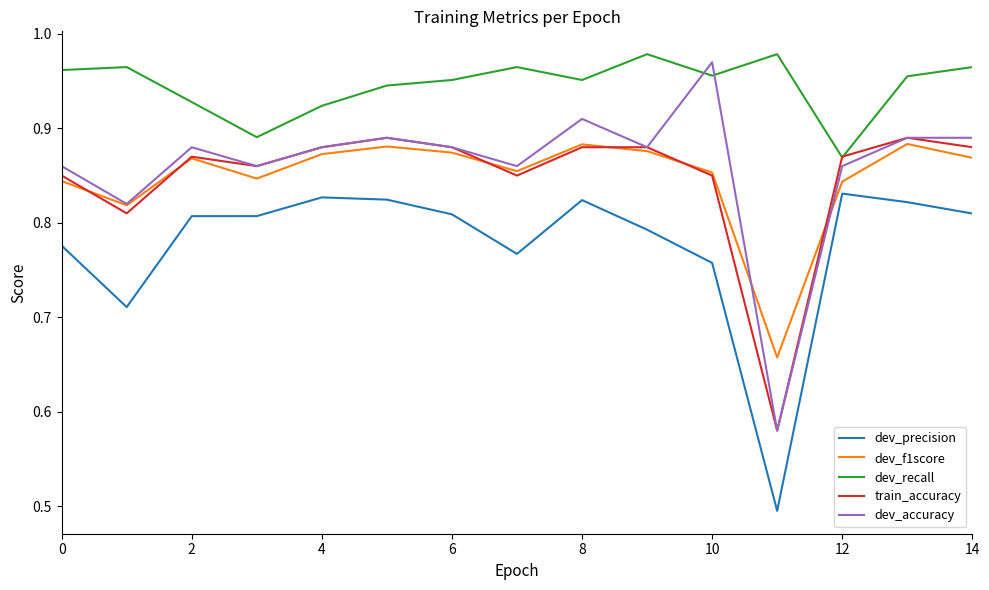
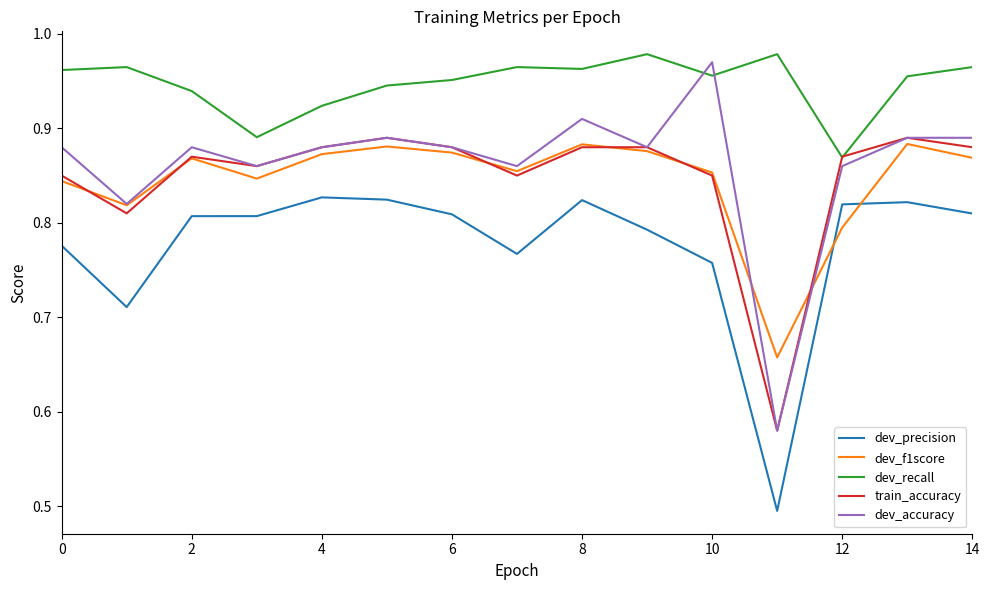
  {
    "dev_precision": {
      "0": 0.78,
      "2": 0.81,
      "4": 0.83,
      "6": 0.81,
      "8": 0.82,
      "10": 0.76,
-     "12": 0.83,
+     "12": 0.82,
      "14": 0.81
    },
    "dev_f1score": {
      "0": 0.84,
      "4": 0.87,
      "6": 0.87,
      "8": 0.88,
      "10": 0.85,
-     "12": 0.84,
+     "12": 0.79,
      "14": 0.87
    },
    "dev_recall": {
      "0": 0.96,
-     "2": 0.93,
+     "2": 0.94,
      "4": 0.92,
      "6": 0.95,
-     "8": 0.95,
+     "8": 0.96,
      "10": 0.96,
      "14": 0.96
    },
    "train_accuracy": {
      "0": 0.85,
      "8": 0.88,
      "10": 0.85,
      "14": 0.88
    },
    "dev_accuracy": {
-     "0": 0.86,
+     "0": 0.88,
      "2": 0.88,
      "8": 0.91,
      "10": 0.97,
      "12": 0.86,
      "14": 0.89
    }
  }
